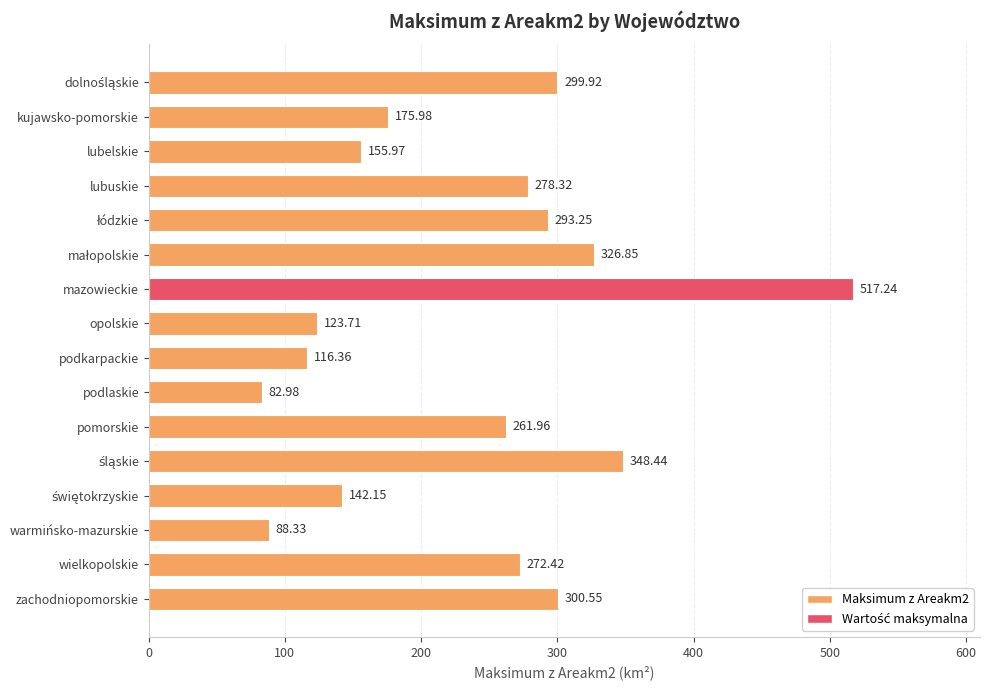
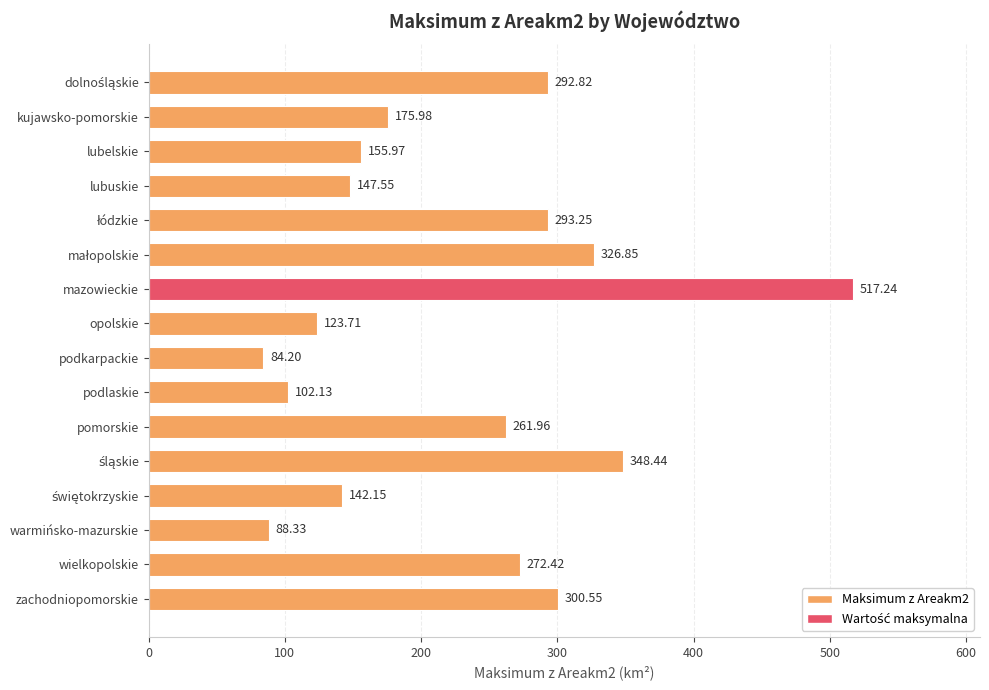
  {
-   "dolnośląskie": 299.92,
+   "dolnośląskie": 292.82,
    "kujawsko-pomorskie": 175.98,
    "lubelskie": 155.97,
-   "lubuskie": 278.32,
+   "lubuskie": 147.55,
    "łódzkie": 293.25,
    "małopolskie": 326.85,
    "mazowieckie": 517.24,
    "opolskie": 123.71,
-   "podkarpackie": 116.36,
-   "podlaskie": 82.98,
+   "podkarpackie": 84.20,
+   "podlaskie": 102.13,
    "pomorskie": 261.96,
    "śląskie": 348.44,
    "świętokrzyskie": 142.15,
    "warmińsko-mazurskie": 88.33,
    "wielkopolskie": 272.42,
    "zachodniopomorskie": 300.55
  }
